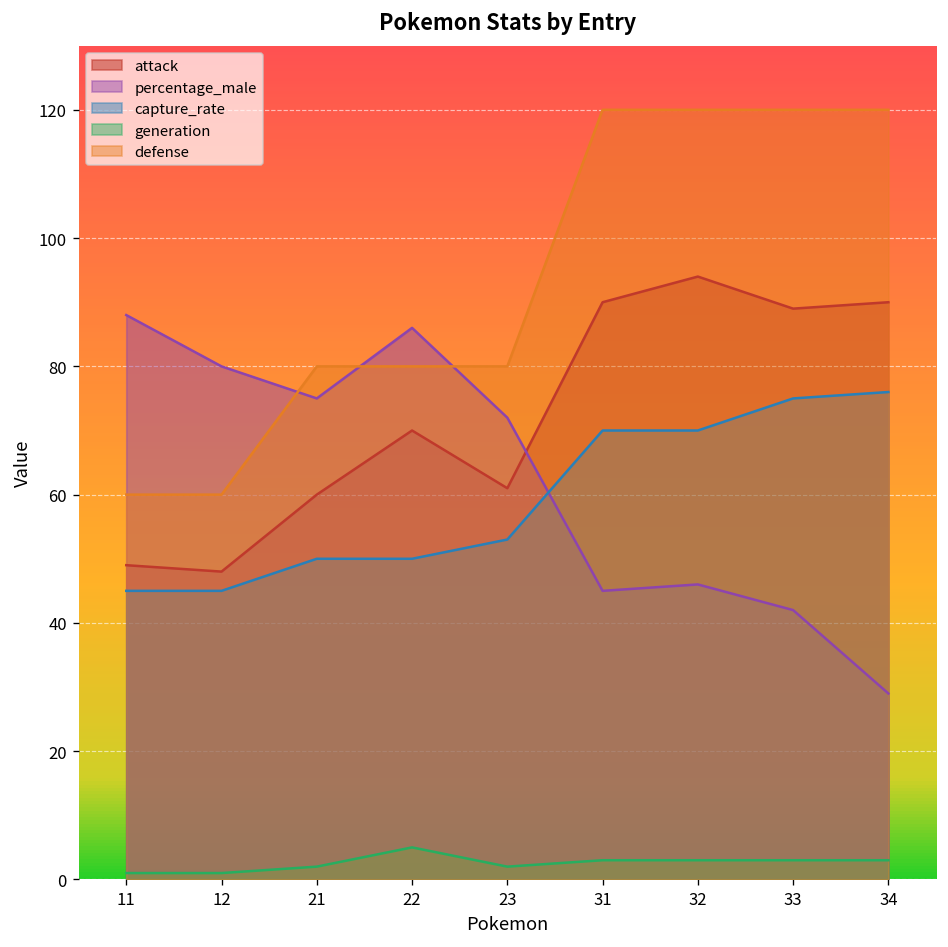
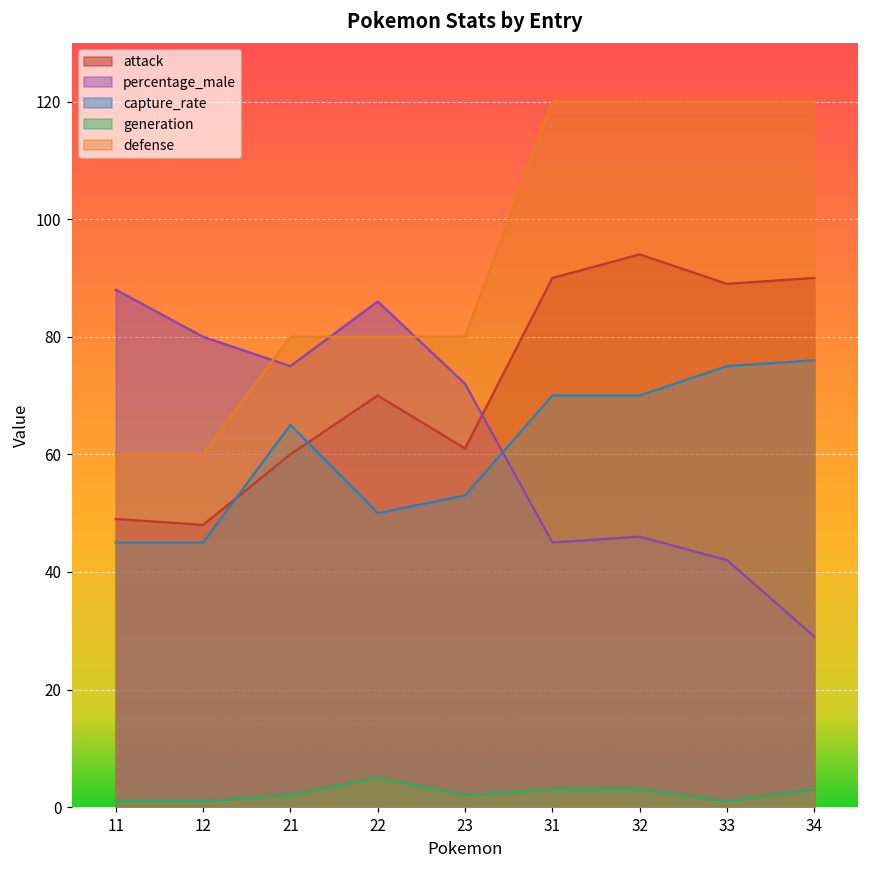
  {
    "percentage_male": {
      "11": 88,
      "12": 80,
      "21": 75,
      "22": 86,
      "23": 72,
      "31": 45,
      "32": 46,
      "33": 42,
      "34": 29
    },
    "capture_rate": {
      "11": 45,
      "12": 45,
-     "21": 50,
+     "21": 65,
      "22": 50,
      "23": 53,
      "31": 70,
      "32": 70,
      "33": 75,
      "34": 76
    },
    "generation": {
      "11": 1,
      "12": 1,
      "21": 2,
      "22": 5,
      "23": 2,
      "31": 3,
      "32": 3,
-     "33": 3,
+     "33": 1,
      "34": 3
    }
  }
